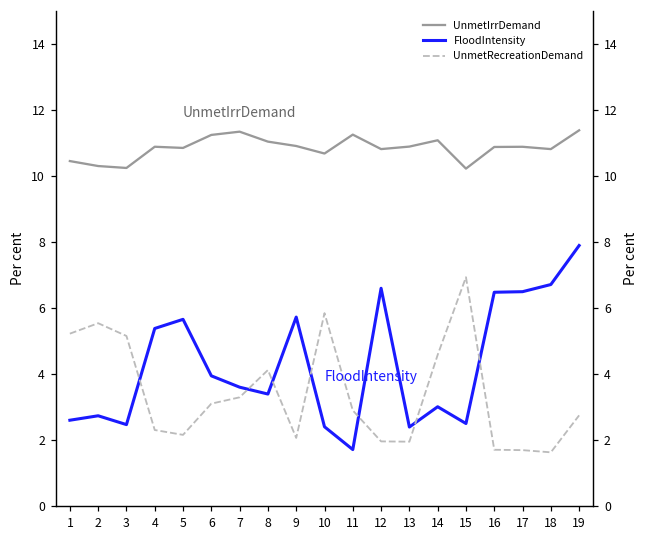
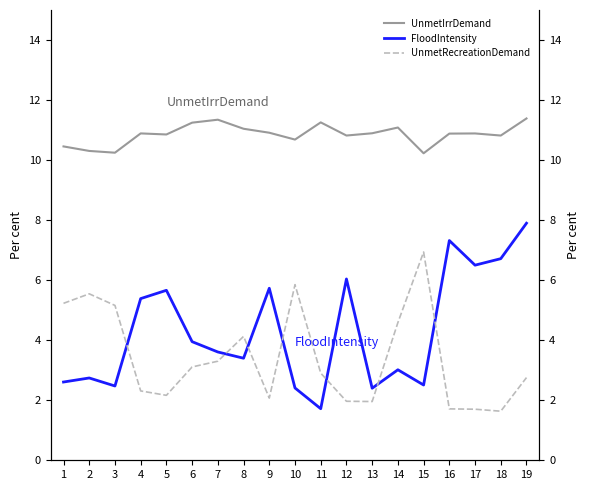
  {
    "FloodIntensity": {
      "1": 2.6,
      "2": 2.7,
      "3": 2.5,
      "4": 5.4,
      "5": 5.7,
      "6": 4.0,
      "7": 3.6,
      "8": 3.4,
      "9": 5.7,
      "10": 2.4,
      "11": 1.7,
-     "12": 6.6,
+     "12": 6.0,
      "13": 2.4,
      "14": 3.0,
      "15": 2.5,
-     "16": 6.5,
+     "16": 7.3,
      "17": 6.5,
      "18": 6.7,
      "19": 7.9
    }
  }
